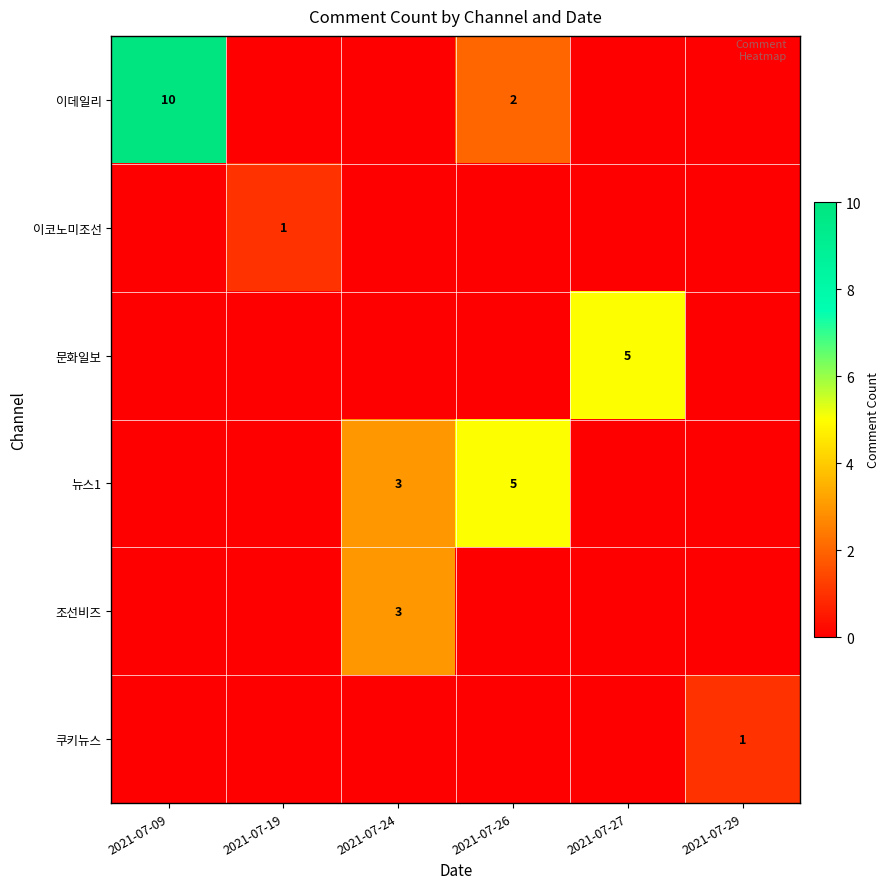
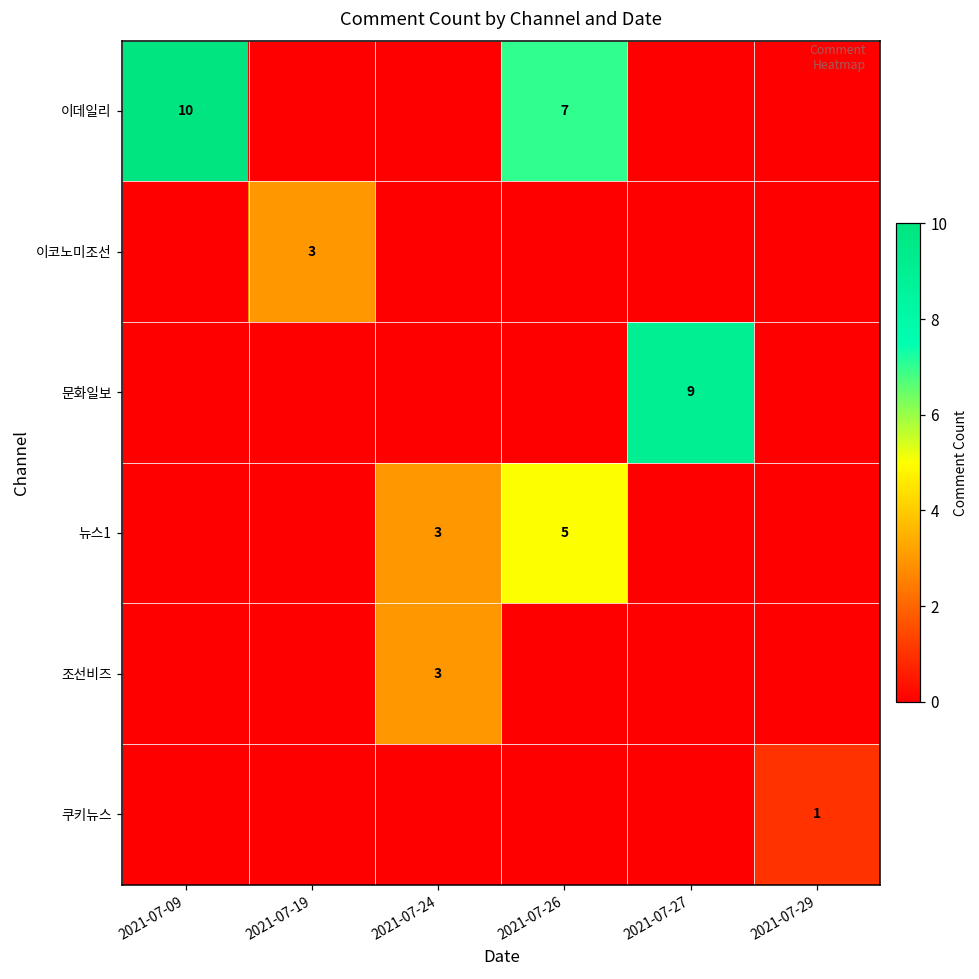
  {
    "이데일리": {
      "2021-07-09": 10,
-     "2021-07-26": 2
+     "2021-07-26": 7
    },
    "이코노미조선": {
-     "2021-07-19": 1
+     "2021-07-19": 3
    },
    "문화일보": {
-     "2021-07-27": 5
+     "2021-07-27": 9
    },
    "뉴스1": {
      "2021-07-24": 3,
      "2021-07-26": 5
    },
    "조선비즈": {
      "2021-07-24": 3
    },
    "쿠키뉴스": {
      "2021-07-29": 1
    }
  }
